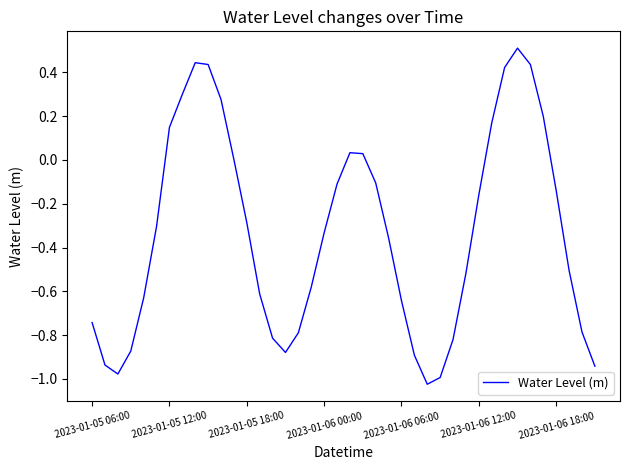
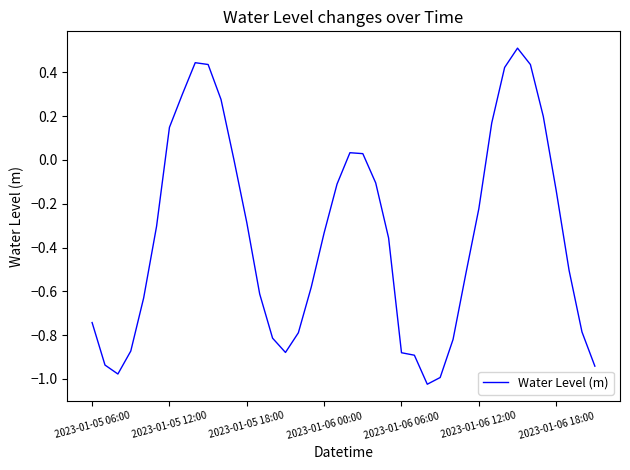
  {
    "2023-01-05 06:00": -0.74,
    "2023-01-05 12:00": 0.15,
    "2023-01-05 18:00": -0.29,
    "2023-01-06 00:00": -0.33,
-   "2023-01-06 06:00": -0.64,
-   "2023-01-06 12:00": -0.16,
+   "2023-01-06 06:00": -0.88,
+   "2023-01-06 12:00": -0.22,
    "2023-01-06 18:00": -0.14
  }
